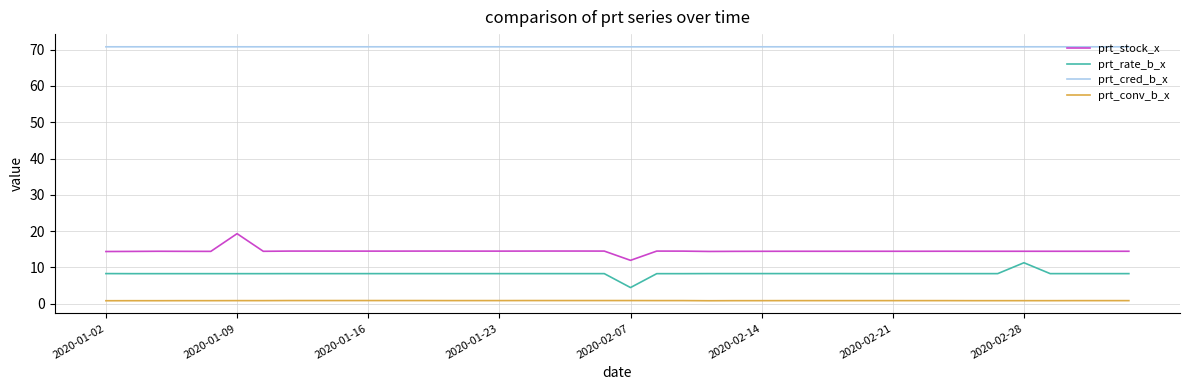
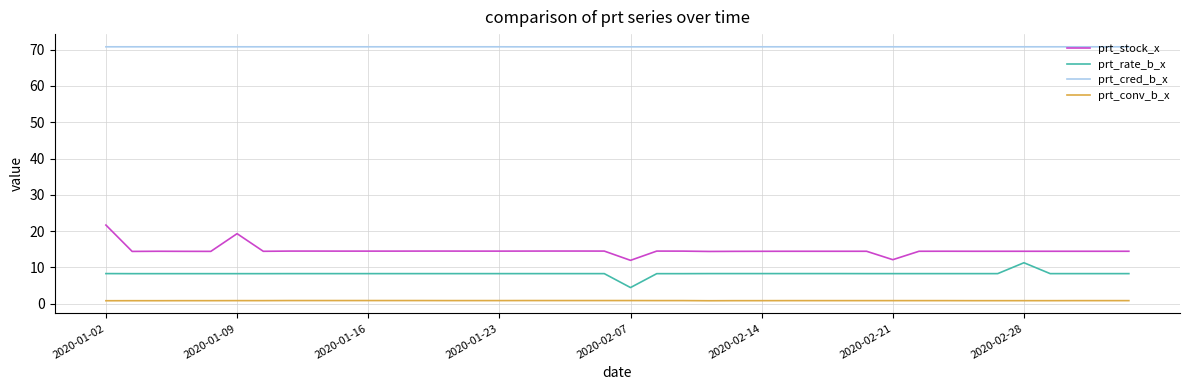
  {
    "prt_stock_x": {
-     "2020-01-02": 14,
+     "2020-01-02": 22,
      "2020-01-09": 19,
      "2020-01-16": 15,
      "2020-01-23": 15,
      "2020-02-07": 12,
      "2020-02-14": 14,
-     "2020-02-21": 14,
+     "2020-02-21": 12,
      "2020-02-28": 14
    },
    "prt_rate_b_x": {
      "2020-01-02": 8,
      "2020-01-09": 8,
      "2020-01-16": 8,
      "2020-01-23": 8,
      "2020-02-07": 4,
      "2020-02-14": 8,
      "2020-02-21": 8,
      "2020-02-28": 11
    },
    "prt_cred_b_x": {
      "2020-01-02": 71,
      "2020-01-09": 71,
      "2020-01-16": 71,
      "2020-01-23": 71,
      "2020-02-07": 71,
      "2020-02-14": 71,
      "2020-02-21": 71,
      "2020-02-28": 71
    },
    "prt_conv_b_x": {
      "2020-01-02": 1,
      "2020-01-09": 1,
      "2020-01-16": 1,
      "2020-01-23": 1,
      "2020-02-07": 1,
      "2020-02-14": 1,
      "2020-02-21": 1,
      "2020-02-28": 1
    }
  }
